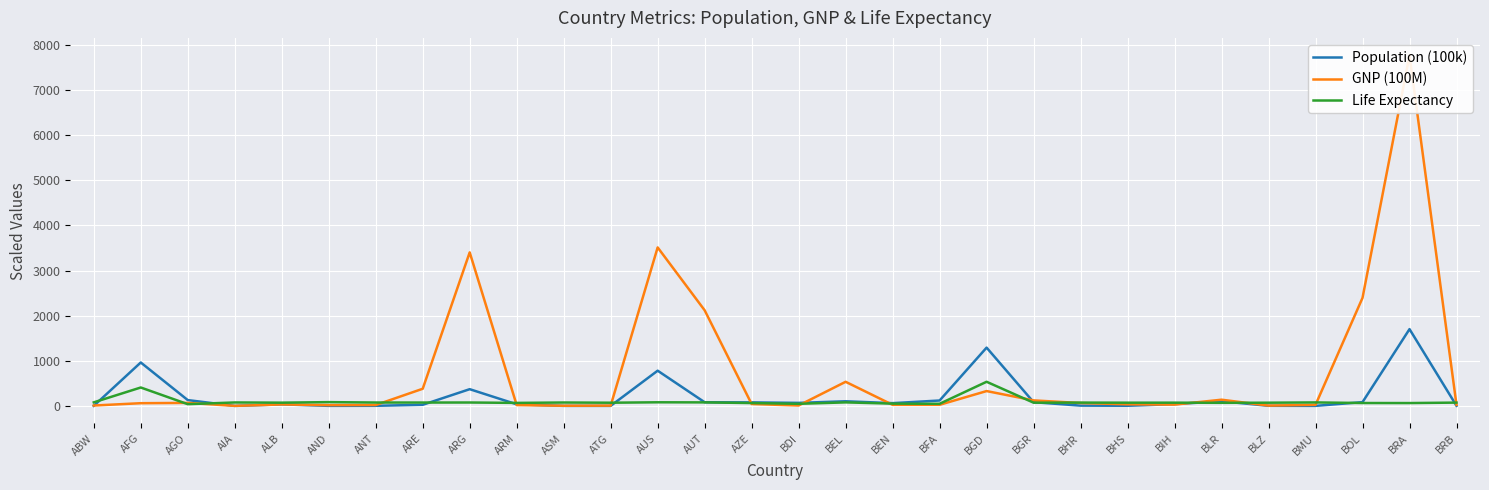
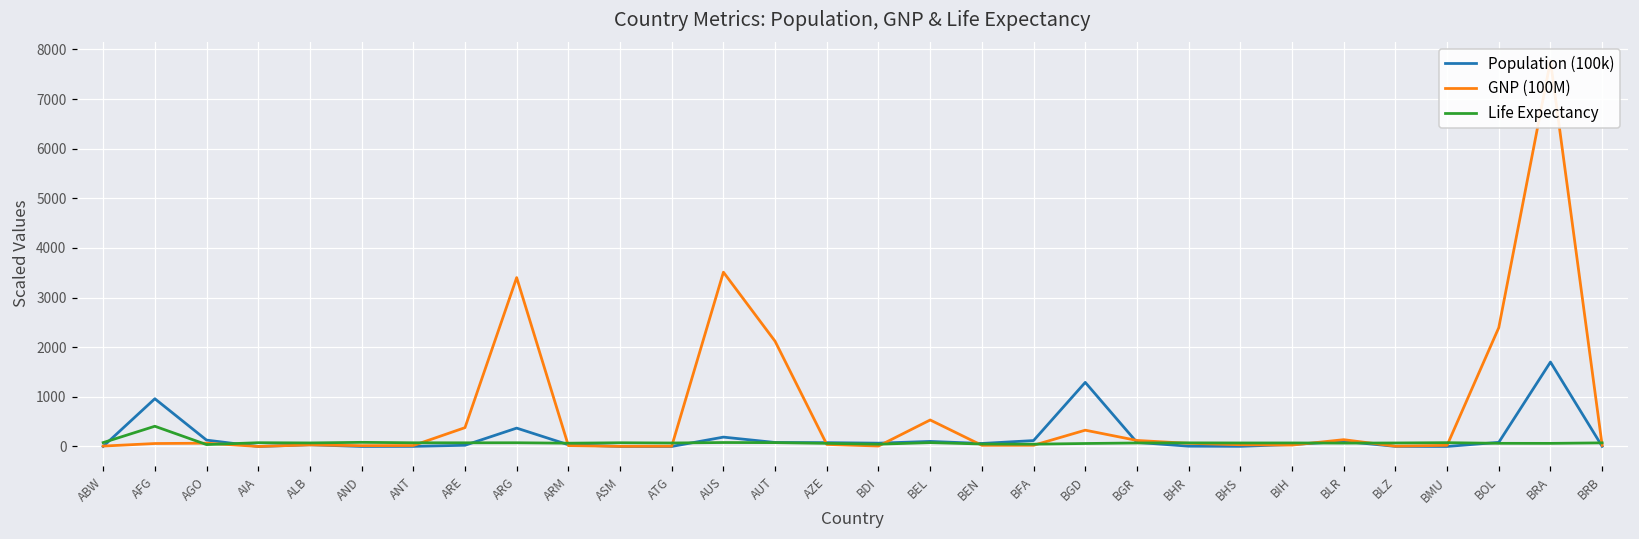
  {
    "Population (100k)": {
      "AFG": 1000,
      "AGO": 100,
      "ARG": 400,
-     "AUS": 800,
+     "AUS": 200,
      "BFA": 100,
      "BGD": 1300,
      "BHR": 0,
      "BRA": 1700
    },
    "GNP (100M)": {
      "AFG": 100,
      "ARE": 400,
      "ARG": 3400,
      "AUS": 3500,
      "AUT": 2100,
      "BEL": 500,
      "BGD": 300,
      "BOL": 2400
    },
    "Life Expectancy": {
      "ABW": 100,
      "AFG": 400,
      "AIA": 100,
      "AND": 100,
      "ARG": 100,
      "ASM": 100,
      "ATG": 100,
      "AUS": 100,
-     "BGD": 500,
+     "BGD": 100,
      "BLZ": 100,
      "BRA": 100
    }
  }
